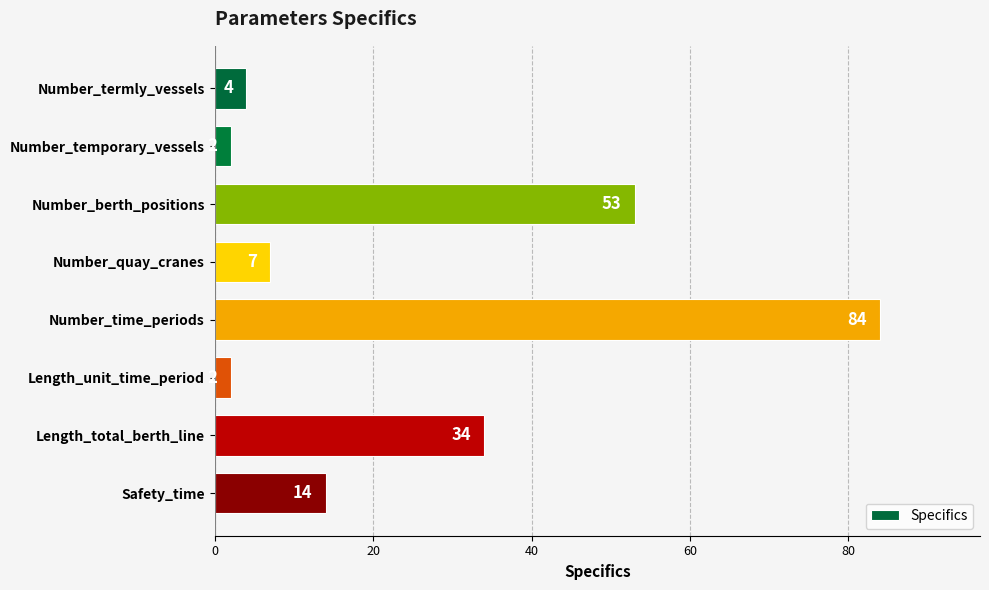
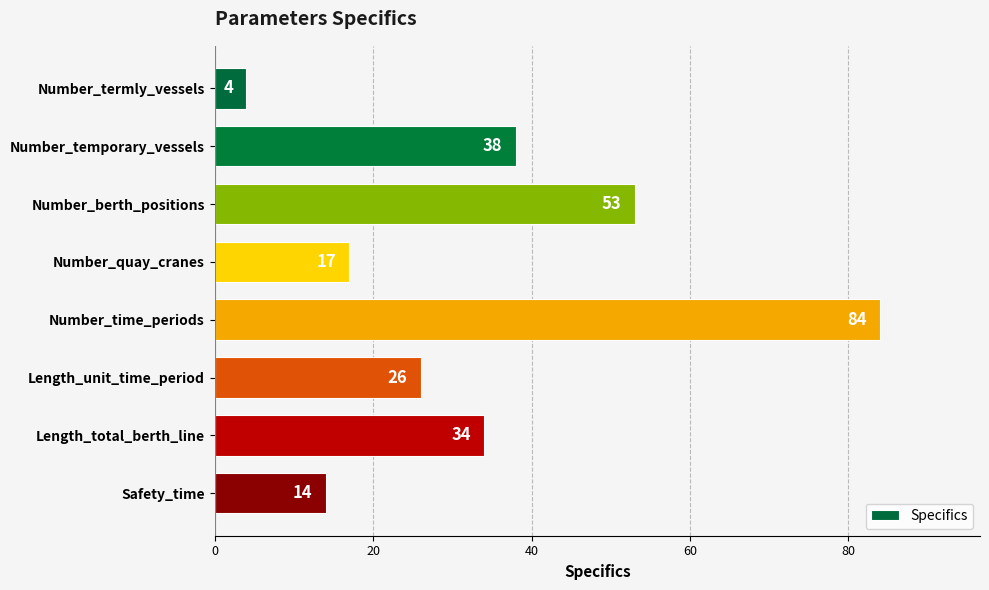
  {
    "Number_termly_vessels": 4,
-   "Number_temporary_vessels": 2,
+   "Number_temporary_vessels": 38,
    "Number_berth_positions": 53,
-   "Number_quay_cranes": 7,
+   "Number_quay_cranes": 17,
    "Number_time_periods": 84,
-   "Length_unit_time_period": 2,
+   "Length_unit_time_period": 26,
    "Length_total_berth_line": 34,
    "Safety_time": 14
  }
